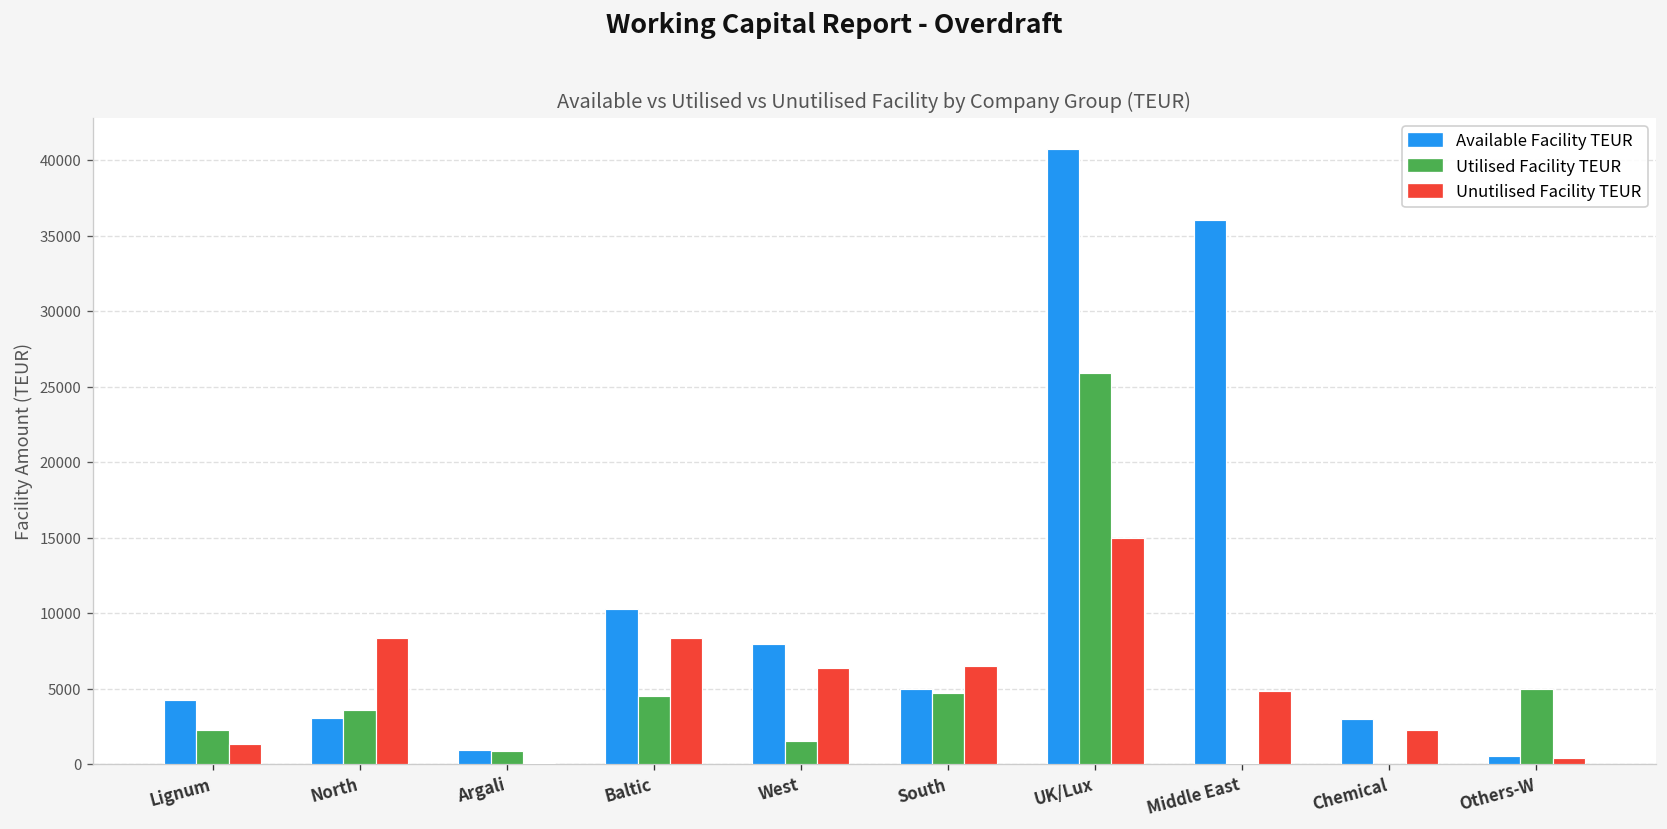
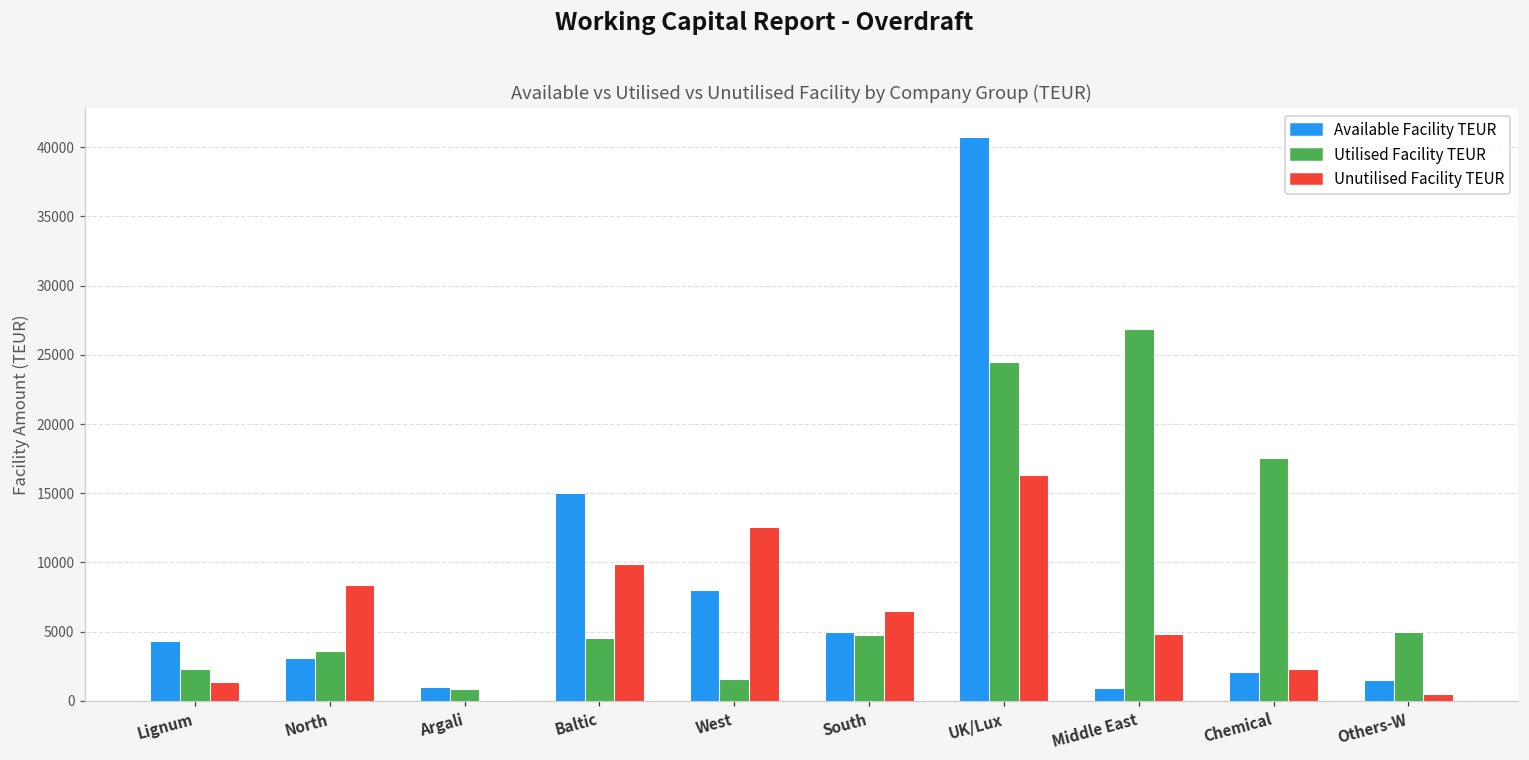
  {
    "Available Facility TEUR": {
      "Lignum": 4300,
      "North": 3100,
      "Argali": 1000,
-     "Baltic": 10300,
+     "Baltic": 15000,
      "West": 8000,
      "South": 5000,
      "UK/Lux": 40800,
-     "Middle East": 36100,
-     "Chemical": 3000,
-     "Others-W": 600
+     "Middle East": 900,
+     "Chemical": 2100,
+     "Others-W": 1500
    },
    "Utilised Facility TEUR": {
      "Lignum": 2300,
      "North": 3600,
      "Argali": 900,
      "Baltic": 4500,
      "West": 1600,
      "South": 4700,
-     "UK/Lux": 26000,
-     "Middle East": 100,
-     "Chemical": 0,
+     "UK/Lux": 24500,
+     "Middle East": 26800,
+     "Chemical": 17600,
      "Others-W": 5000
    },
    "Unutilised Facility TEUR": {
      "Lignum": 1300,
      "North": 8300,
-     "Baltic": 8400,
-     "West": 6400,
+     "Baltic": 9900,
+     "West": 12500,
      "South": 6500,
-     "UK/Lux": 15000,
+     "UK/Lux": 16300,
      "Middle East": 4800,
      "Chemical": 2300,
      "Others-W": 500
    }
  }
